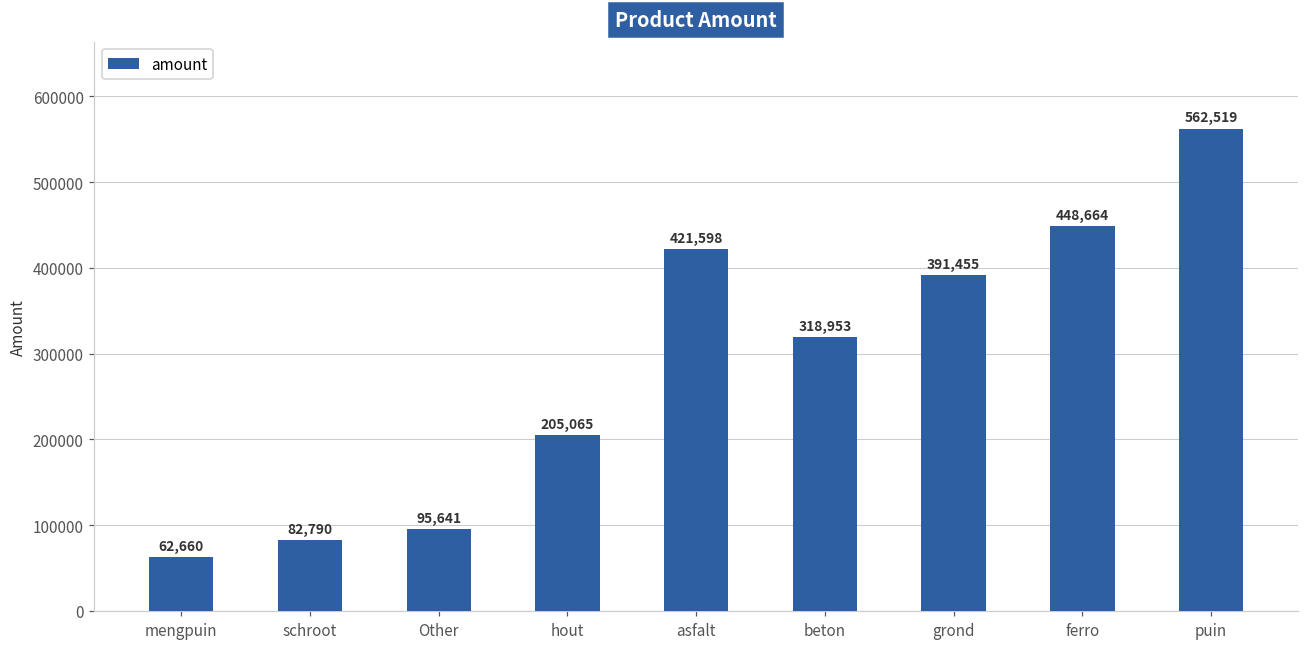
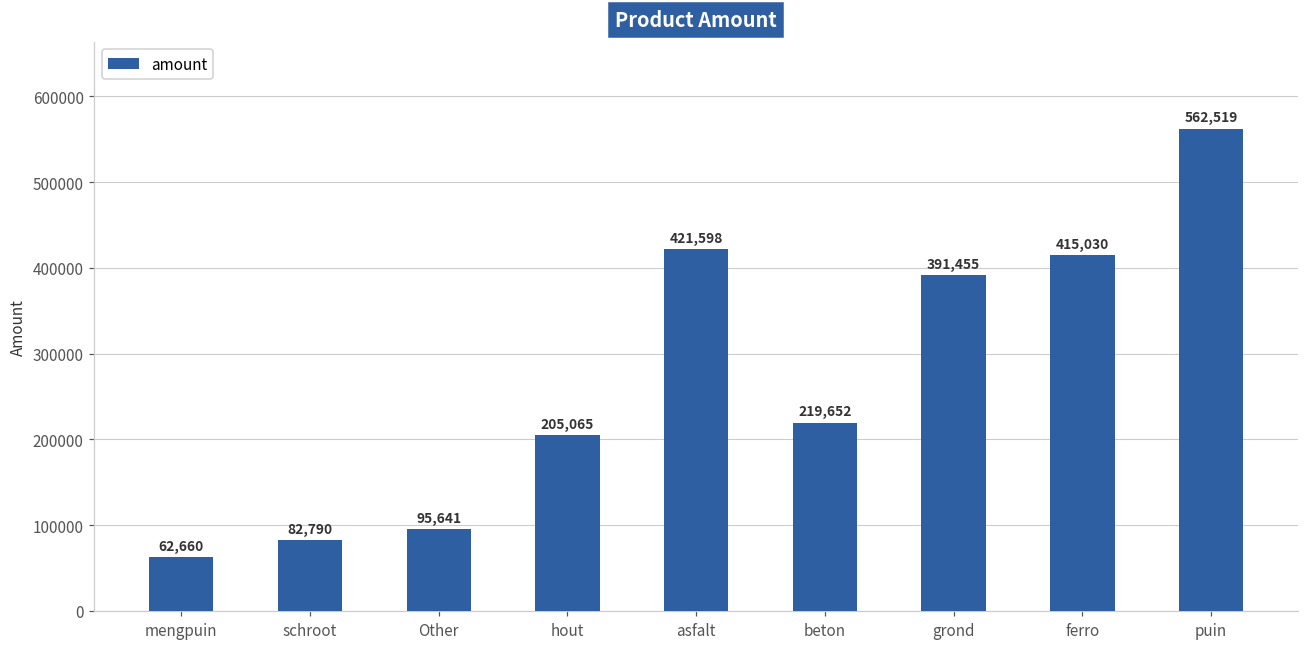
  {
    "mengpuin": "62,660",
    "schroot": "82,790",
    "Other": "95,641",
    "hout": "205,065",
    "asfalt": "421,598",
-   "beton": "318,953",
+   "beton": "219,652",
    "grond": "391,455",
-   "ferro": "448,664",
+   "ferro": "415,030",
    "puin": "562,519"
  }
